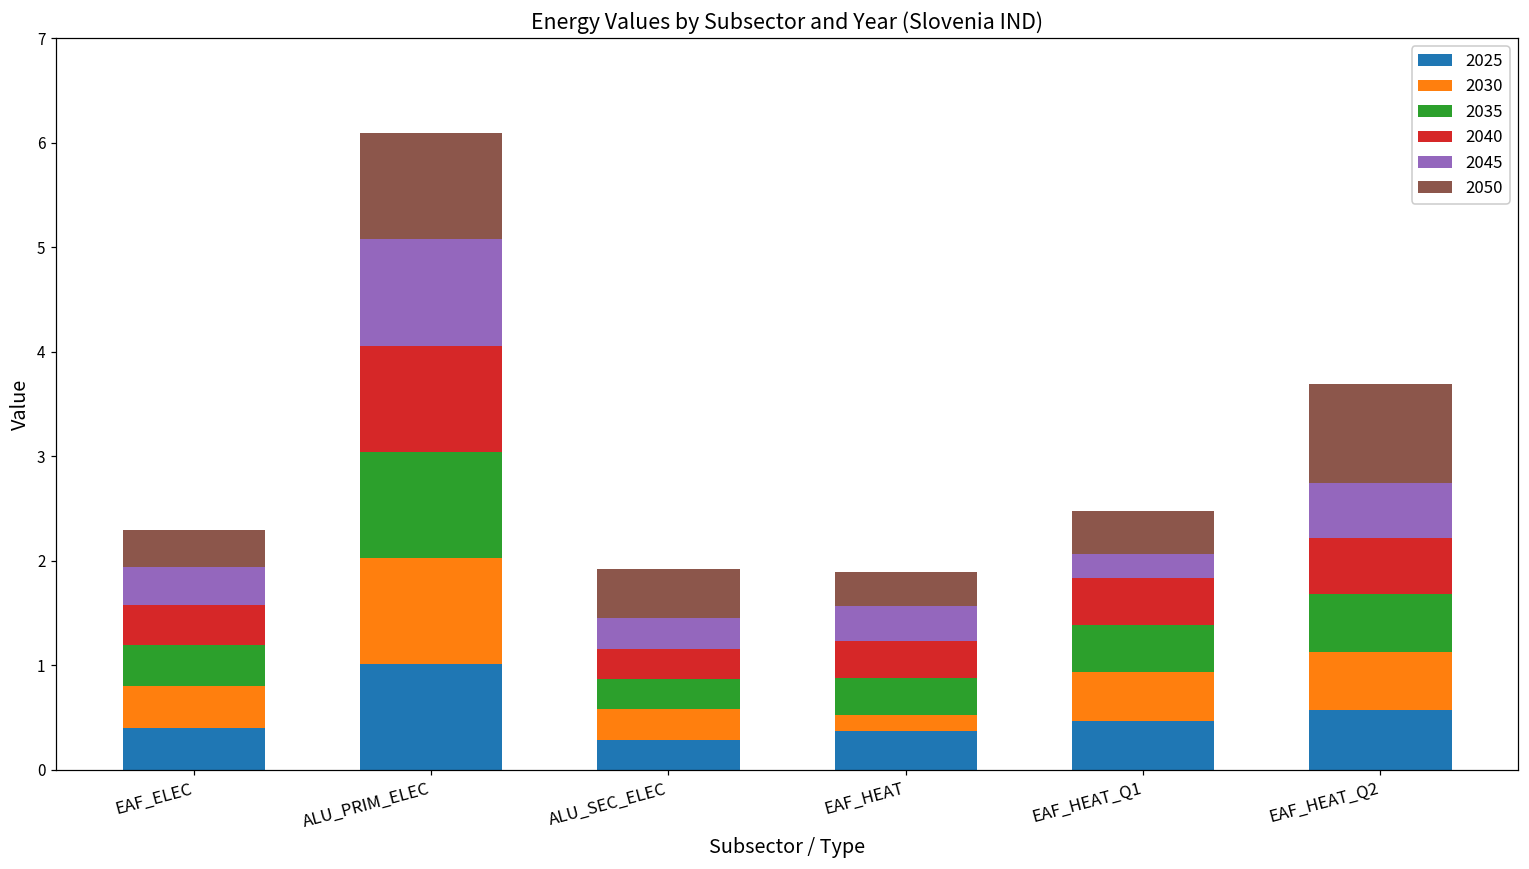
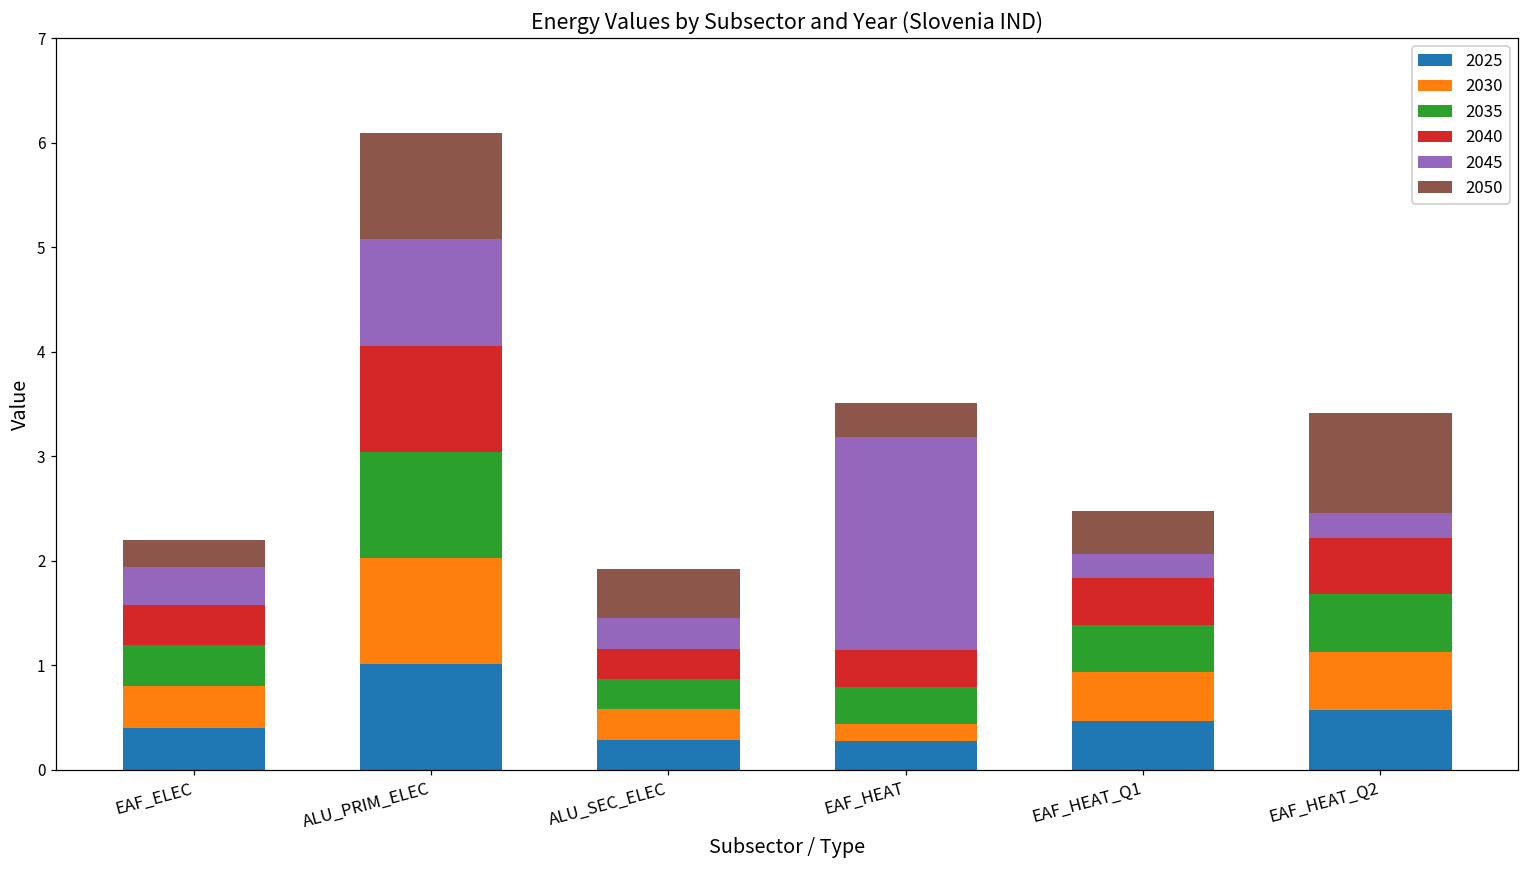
  {
    "2025": {
      "EAF_ELEC": 0.4,
      "ALU_PRIM_ELEC": 1.0,
      "ALU_SEC_ELEC": 0.3,
-     "EAF_HEAT": 0.4,
+     "EAF_HEAT": 0.3,
      "EAF_HEAT_Q1": 0.5,
      "EAF_HEAT_Q2": 0.6
    },
    "2030": {
      "EAF_ELEC": 0.4,
      "ALU_PRIM_ELEC": 1.0,
      "ALU_SEC_ELEC": 0.3,
      "EAF_HEAT": 0.2,
      "EAF_HEAT_Q1": 0.5,
      "EAF_HEAT_Q2": 0.6
    },
    "2035": {
      "EAF_ELEC": 0.4,
      "ALU_PRIM_ELEC": 1.0,
      "ALU_SEC_ELEC": 0.3,
      "EAF_HEAT": 0.4,
      "EAF_HEAT_Q1": 0.5,
      "EAF_HEAT_Q2": 0.6
    },
    "2040": {
      "EAF_ELEC": 0.4,
      "ALU_PRIM_ELEC": 1.0,
      "ALU_SEC_ELEC": 0.3,
      "EAF_HEAT": 0.3,
      "EAF_HEAT_Q1": 0.4,
      "EAF_HEAT_Q2": 0.5
    },
    "2045": {
      "EAF_ELEC": 0.4,
      "ALU_PRIM_ELEC": 1.0,
      "ALU_SEC_ELEC": 0.3,
-     "EAF_HEAT": 0.3,
+     "EAF_HEAT": 2.0,
      "EAF_HEAT_Q1": 0.2,
-     "EAF_HEAT_Q2": 0.5
+     "EAF_HEAT_Q2": 0.2
    },
    "2050": {
-     "EAF_ELEC": 0.4,
+     "EAF_ELEC": 0.3,
      "ALU_PRIM_ELEC": 1.0,
      "ALU_SEC_ELEC": 0.5,
      "EAF_HEAT": 0.3,
      "EAF_HEAT_Q1": 0.4,
      "EAF_HEAT_Q2": 1.0
    }
  }
